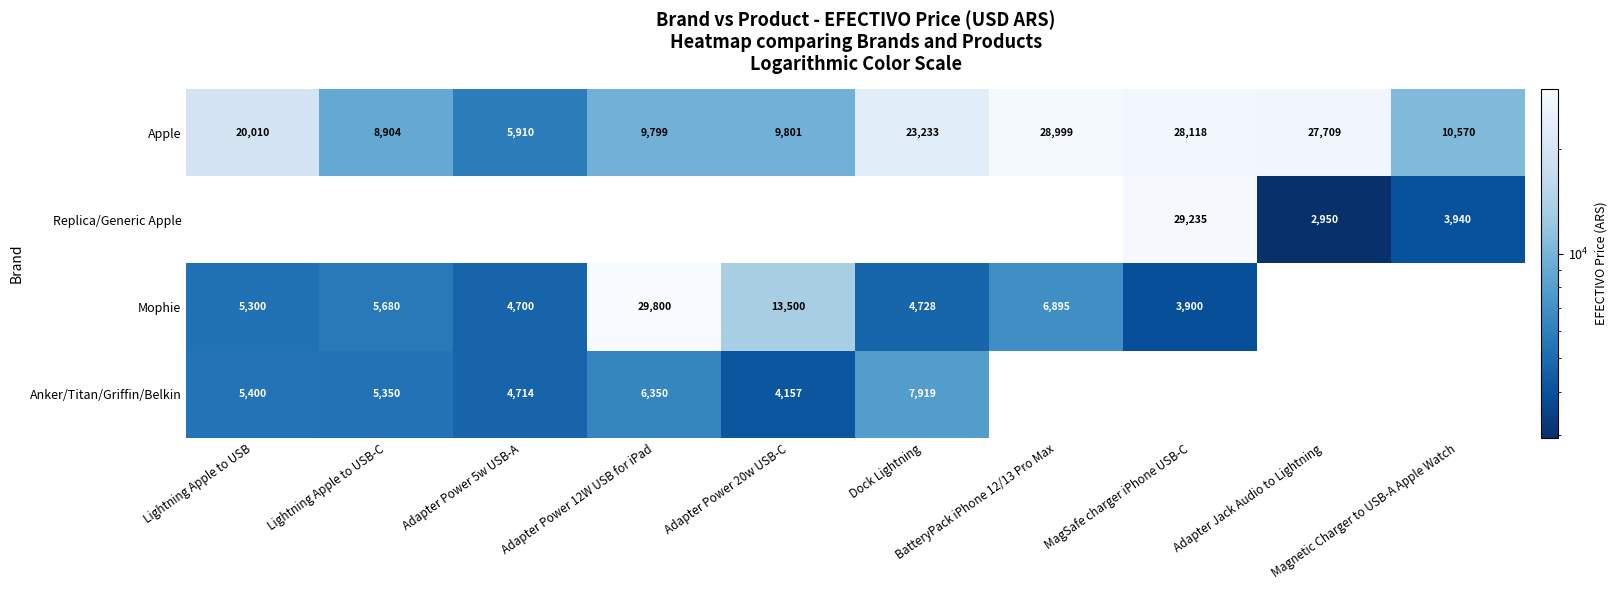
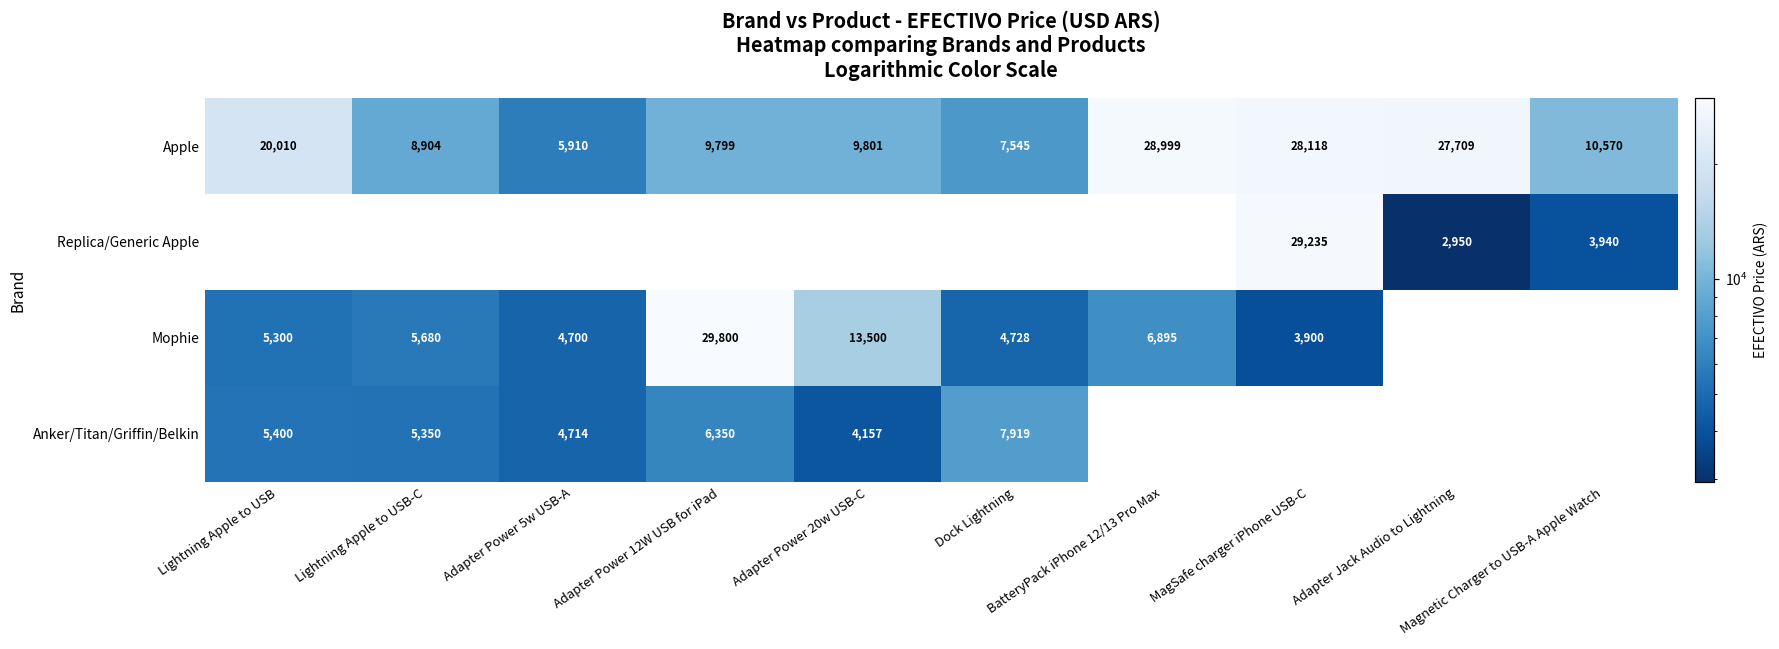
  {
    "Apple": {
      "Lightning Apple to USB": "20,010",
      "Lightning Apple to USB-C": "8,904",
      "Adapter Power 5w USB-A": "5,910",
      "Adapter Power 12W USB for iPad": "9,799",
      "Adapter Power 20w USB-C": "9,801",
-     "Dock Lightning": "23,233",
+     "Dock Lightning": "7,545",
      "BatteryPack iPhone 12/13 Pro Max": "28,999",
      "MagSafe charger iPhone USB-C": "28,118",
      "Adapter Jack Audio to Lightning": "27,709",
      "Magnetic Charger to USB-A Apple Watch": "10,570"
    },
    "Replica/Generic Apple": {
      "MagSafe charger iPhone USB-C": "29,235",
      "Adapter Jack Audio to Lightning": "2,950",
      "Magnetic Charger to USB-A Apple Watch": "3,940"
    },
    "Mophie": {
      "Lightning Apple to USB": "5,300",
      "Lightning Apple to USB-C": "5,680",
      "Adapter Power 5w USB-A": "4,700",
      "Adapter Power 12W USB for iPad": "29,800",
      "Adapter Power 20w USB-C": "13,500",
      "Dock Lightning": "4,728",
      "BatteryPack iPhone 12/13 Pro Max": "6,895",
      "MagSafe charger iPhone USB-C": "3,900"
    },
    "Anker/Titan/Griffin/Belkin": {
      "Lightning Apple to USB": "5,400",
      "Lightning Apple to USB-C": "5,350",
      "Adapter Power 5w USB-A": "4,714",
      "Adapter Power 12W USB for iPad": "6,350",
      "Adapter Power 20w USB-C": "4,157",
      "Dock Lightning": "7,919"
    }
  }
